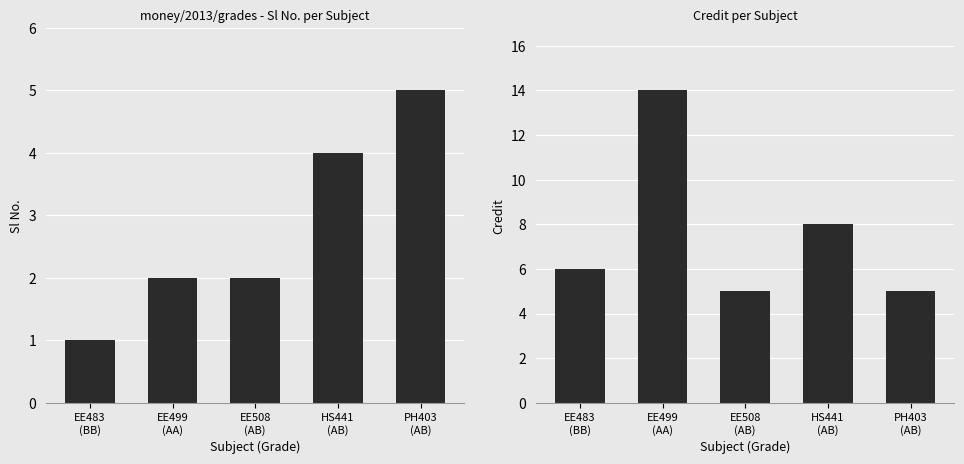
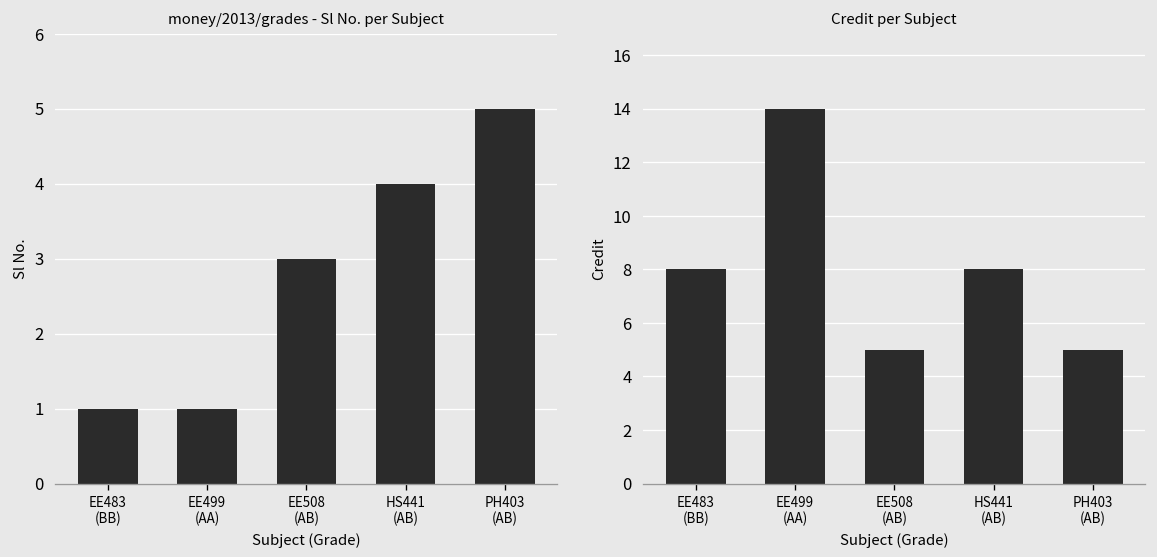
  {
    "money/2013/grades - Sl No. per Subject": {
      "EE483 (BB)": 1,
-     "EE499 (AA)": 2,
-     "EE508 (AB)": 2,
+     "EE499 (AA)": 1,
+     "EE508 (AB)": 3,
      "HS441 (AB)": 4,
      "PH403 (AB)": 5
    },
    "Credit per Subject": {
-     "EE483 (BB)": 6,
+     "EE483 (BB)": 8,
      "EE499 (AA)": 14,
      "EE508 (AB)": 5,
      "HS441 (AB)": 8,
      "PH403 (AB)": 5
    }
  }
